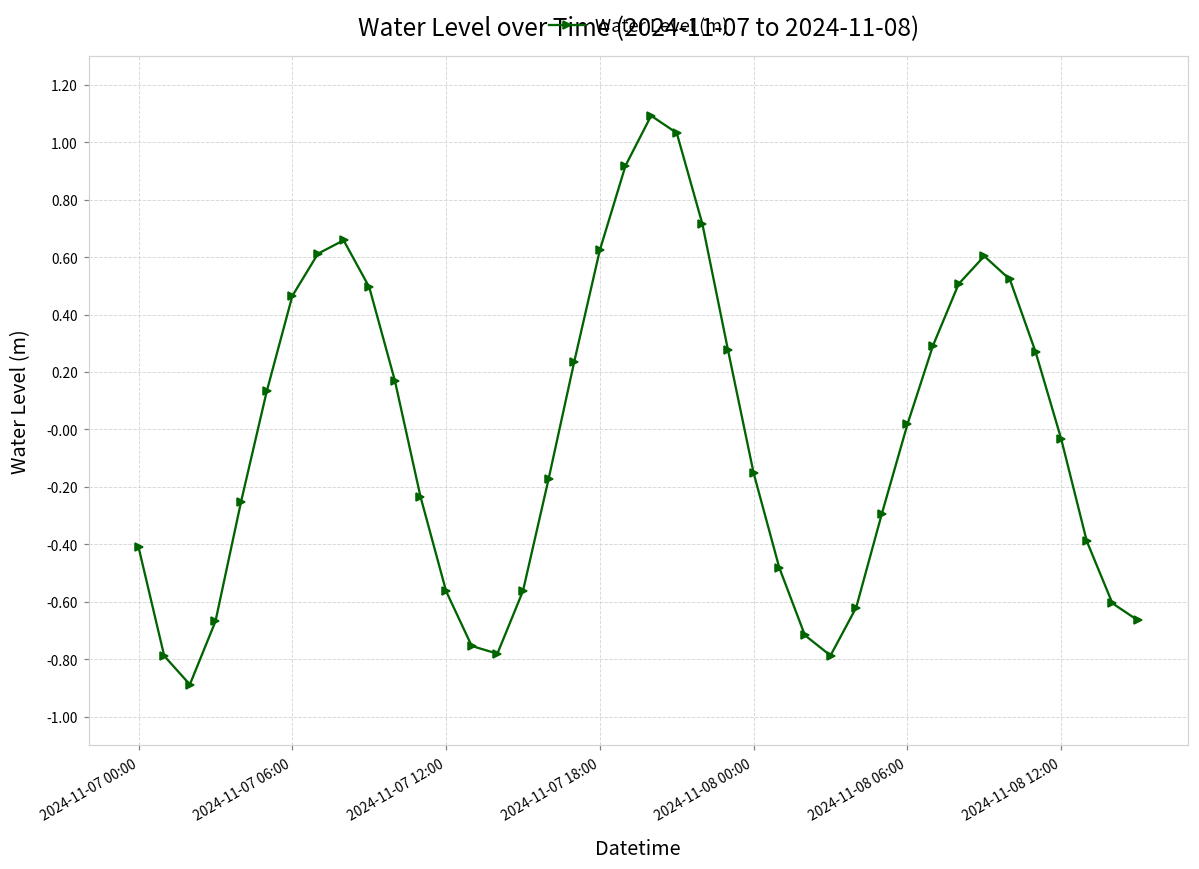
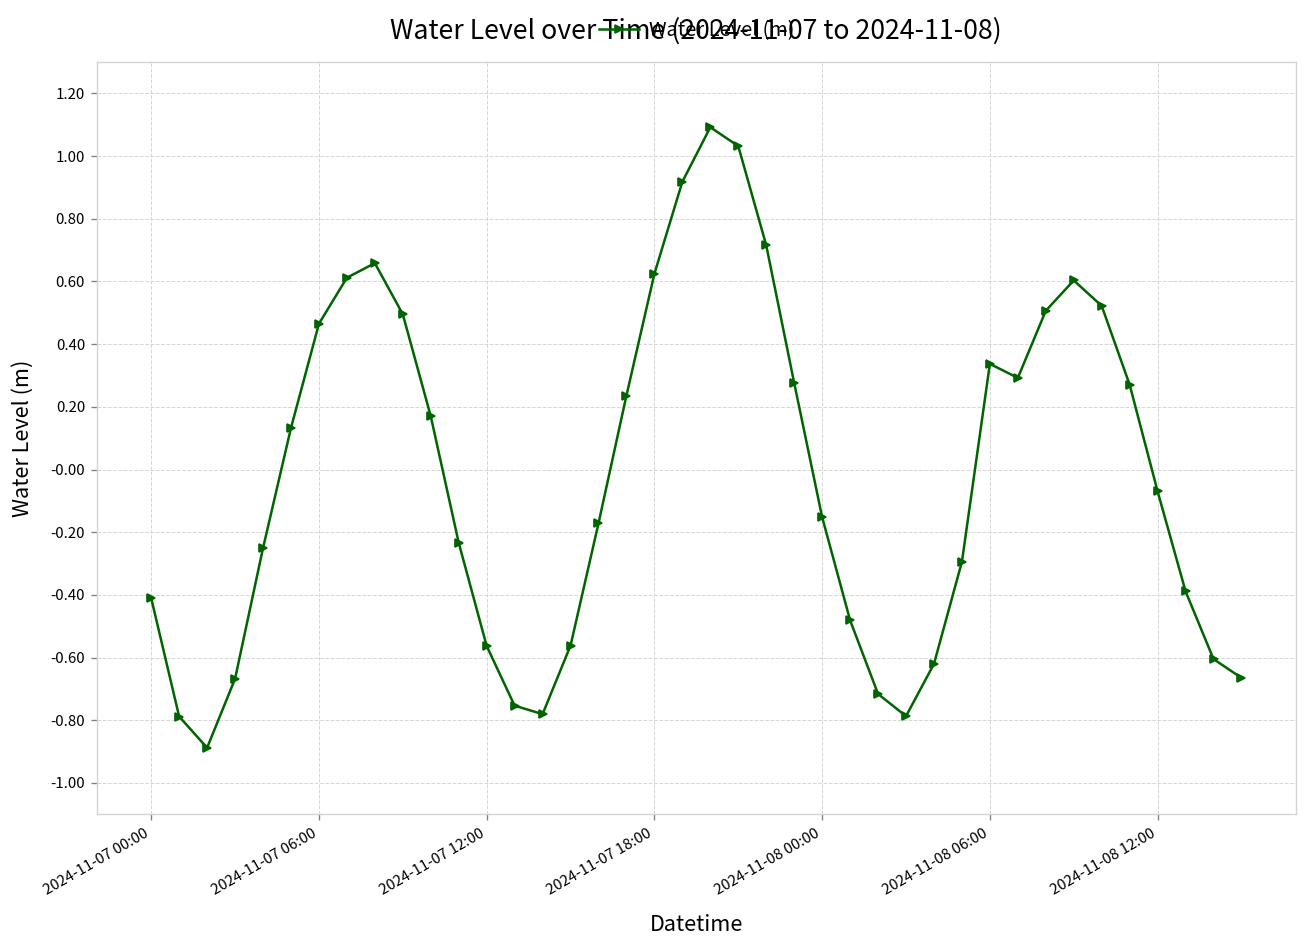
  {
    "2024-11-07 00:00": -0.41,
    "2024-11-07 06:00": 0.47,
    "2024-11-07 12:00": -0.56,
    "2024-11-07 18:00": 0.62,
    "2024-11-08 00:00": -0.15,
-   "2024-11-08 06:00": 0.02,
-   "2024-11-08 12:00": -0.03
+   "2024-11-08 06:00": 0.34,
+   "2024-11-08 12:00": -0.07
  }
